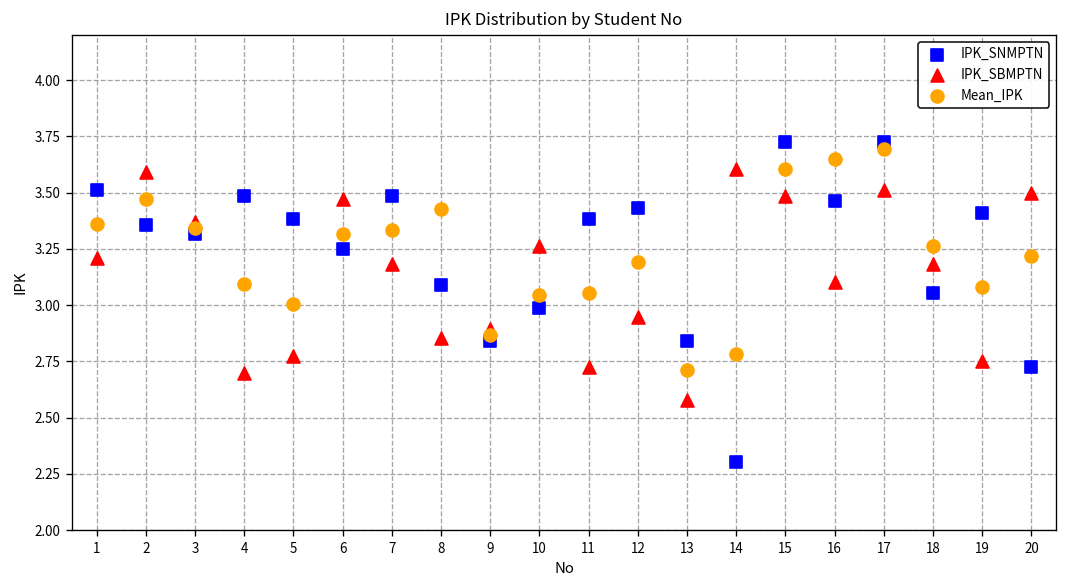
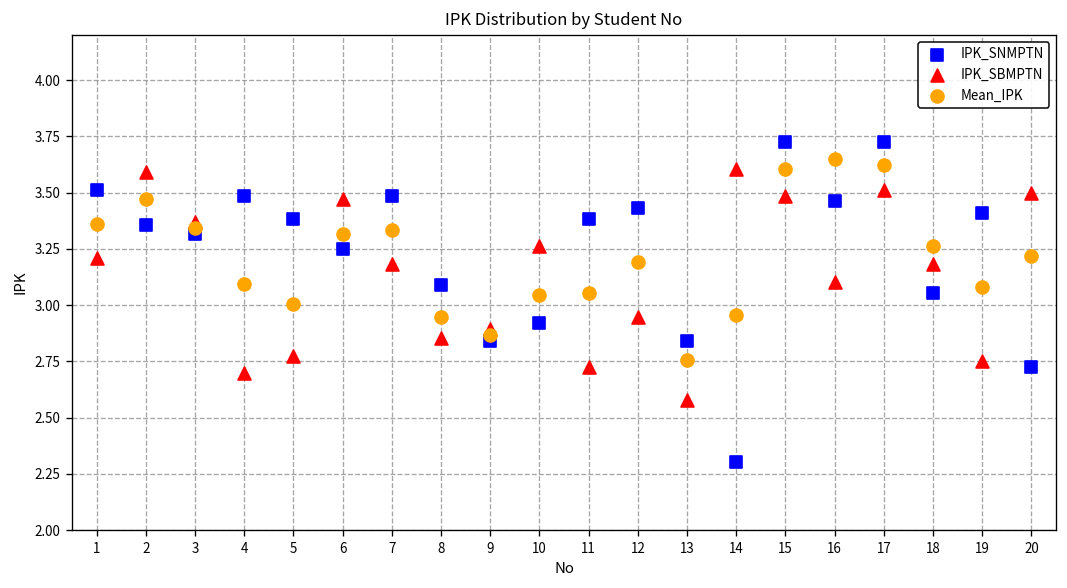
  {
    "IPK_SNMPTN": {
-     "10": 2.99
+     "10": 2.92
    },
    "Mean_IPK": {
-     "8": 3.43,
-     "13": 2.71,
-     "14": 2.78,
-     "17": 3.70
+     "8": 2.95,
+     "13": 2.76,
+     "14": 2.95,
+     "17": 3.63
    }
  }
